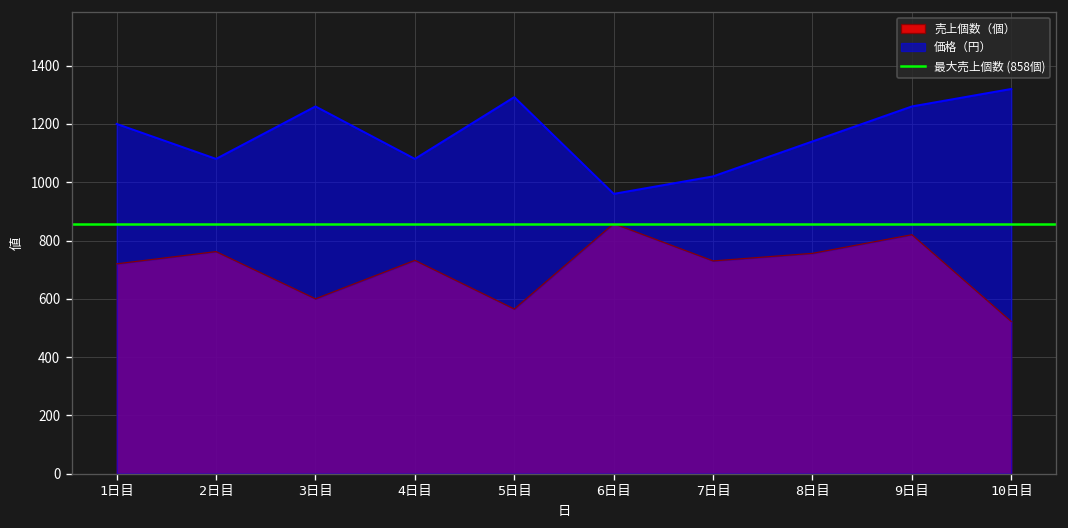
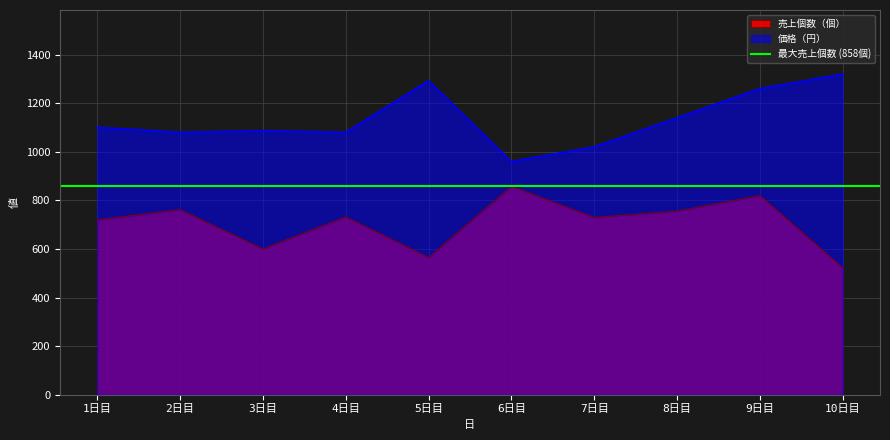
  {
    "売上個数（個）": {
      "1日目": 720,
      "2日目": 760,
      "3日目": 600,
      "4日目": 730,
      "5日目": 570,
      "6日目": 860,
      "7日目": 730,
      "8日目": 760,
      "9日目": 820,
      "10日目": 520
    },
    "価格（円）": {
-     "1日目": 1200,
+     "1日目": 1100,
      "2日目": 1080,
-     "3日目": 1260,
+     "3日目": 1090,
      "4日目": 1080,
      "5日目": 1290,
      "6日目": 960,
      "7日目": 1020,
      "8日目": 1140,
      "9日目": 1260,
      "10日目": 1320
    }
  }
